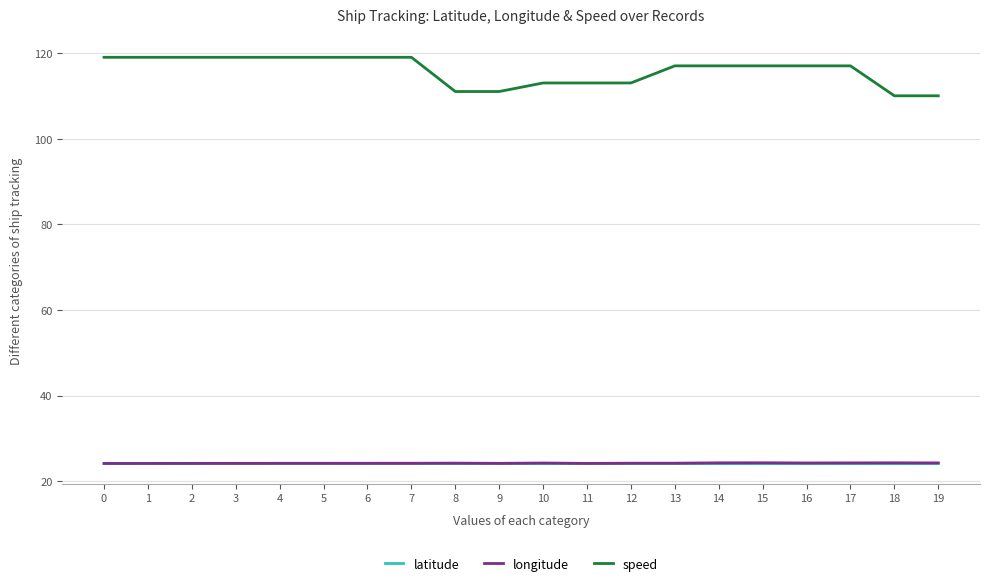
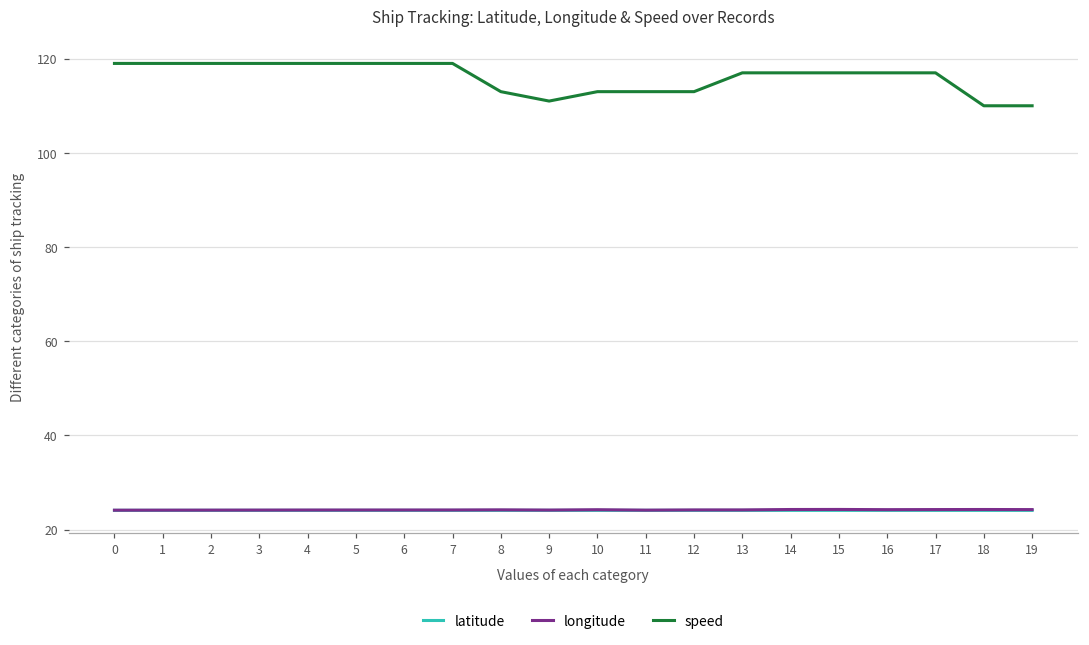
  {
    "longitude": {
      "0": 24,
      "1": 24,
      "2": 24,
      "3": 24,
      "4": 24,
      "5": 24,
      "6": 24,
      "7": 24,
      "8": 24,
      "9": 24,
      "10": 24,
      "11": 24,
      "12": 24,
      "13": 24,
      "14": 24,
      "15": 24,
      "16": 24,
      "17": 24,
      "18": 24,
      "19": 24
    },
    "speed": {
      "0": 119,
      "1": 119,
      "2": 119,
      "3": 119,
      "4": 119,
      "5": 119,
      "6": 119,
      "7": 119,
-     "8": 111,
+     "8": 113,
      "9": 111,
      "10": 113,
      "11": 113,
      "12": 113,
      "13": 117,
      "14": 117,
      "15": 117,
      "16": 117,
      "17": 117,
      "18": 110,
      "19": 110
    }
  }
